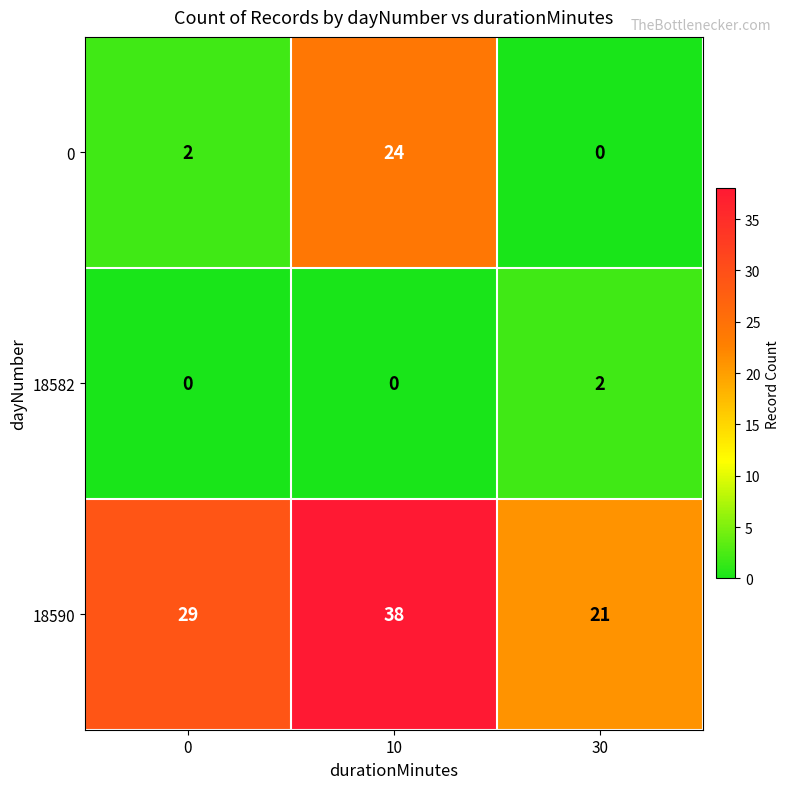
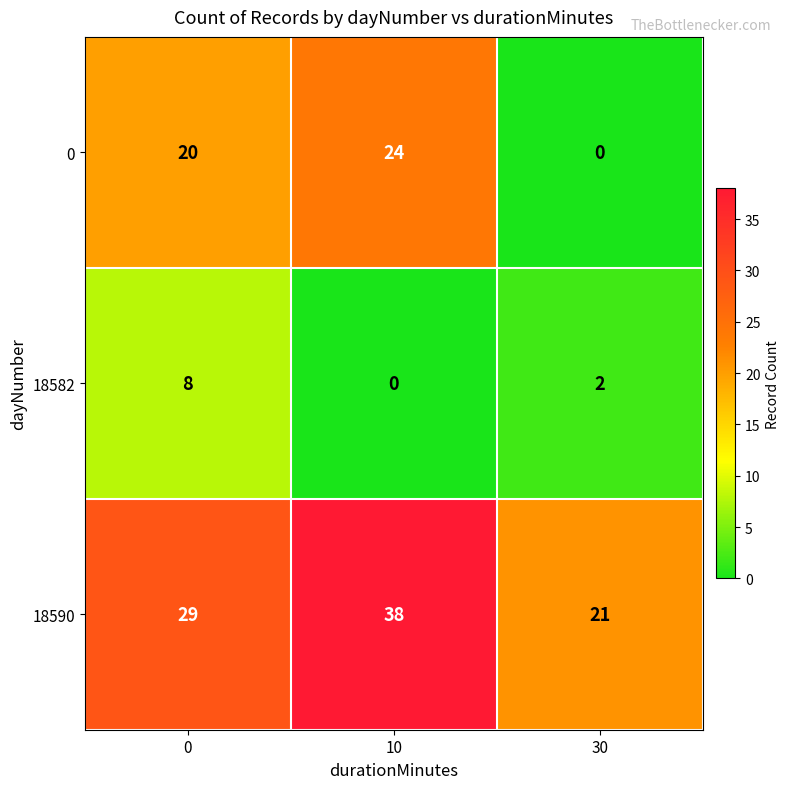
  {
    "0": {
-     "0": 2,
+     "0": 20,
      "10": 24,
      "30": 0
    },
    "18582": {
-     "0": 0,
+     "0": 8,
      "10": 0,
      "30": 2
    },
    "18590": {
      "0": 29,
      "10": 38,
      "30": 21
    }
  }
